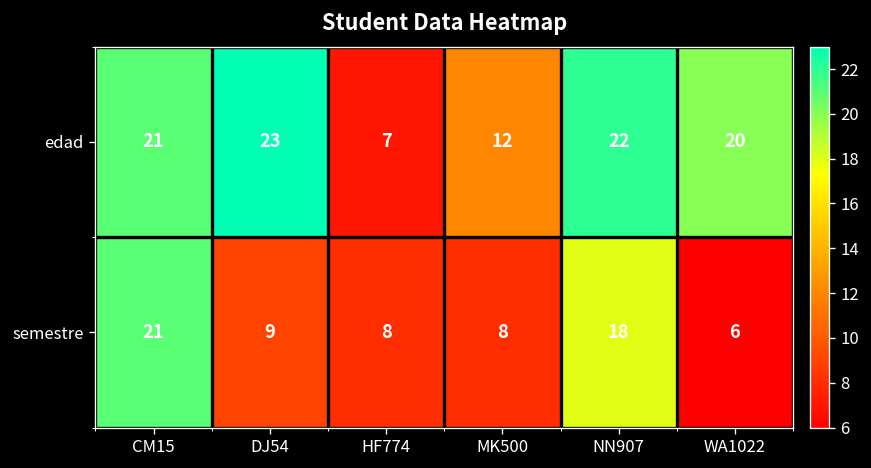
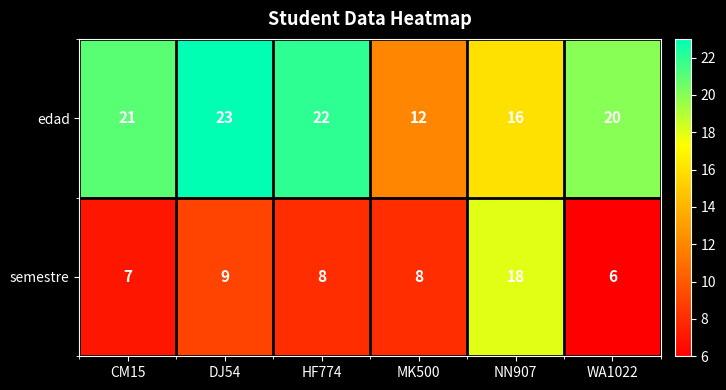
  {
    "edad": {
      "CM15": 21,
      "DJ54": 23,
-     "HF774": 7,
+     "HF774": 22,
      "MK500": 12,
-     "NN907": 22,
+     "NN907": 16,
      "WA1022": 20
    },
    "semestre": {
-     "CM15": 21,
+     "CM15": 7,
      "DJ54": 9,
      "HF774": 8,
      "MK500": 8,
      "NN907": 18,
      "WA1022": 6
    }
  }
